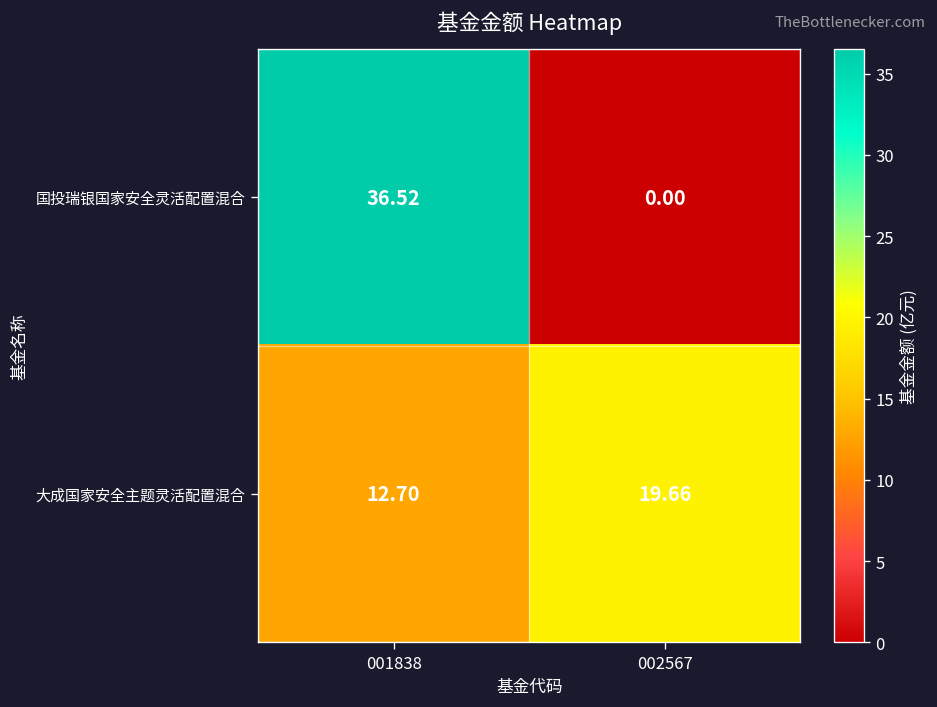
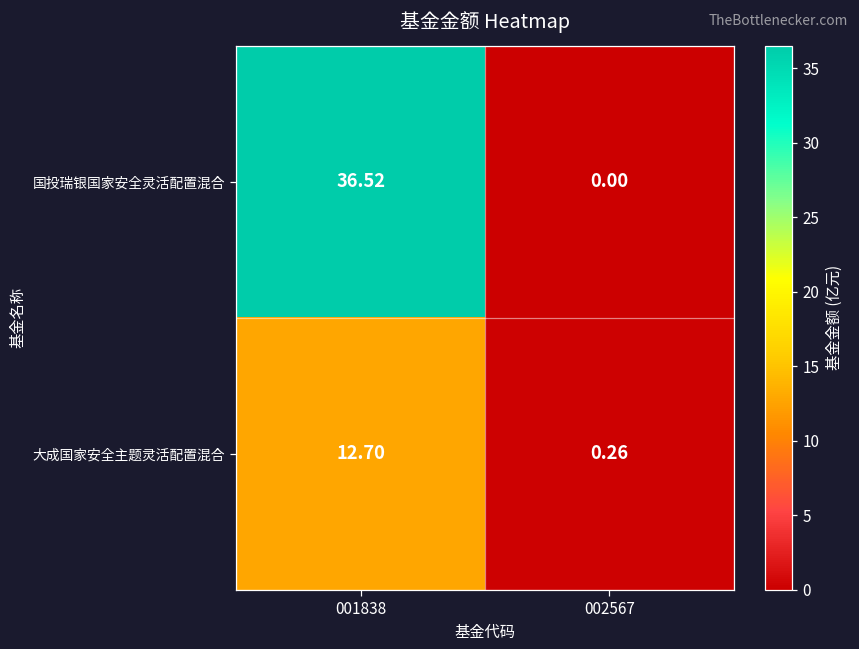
  {
    "国投瑞银国家安全灵活配置混合": {
      "001838": 36.52,
      "002567": 0.00
    },
    "大成国家安全主题灵活配置混合": {
      "001838": 12.70,
-     "002567": 19.66
+     "002567": 0.26
    }
  }
